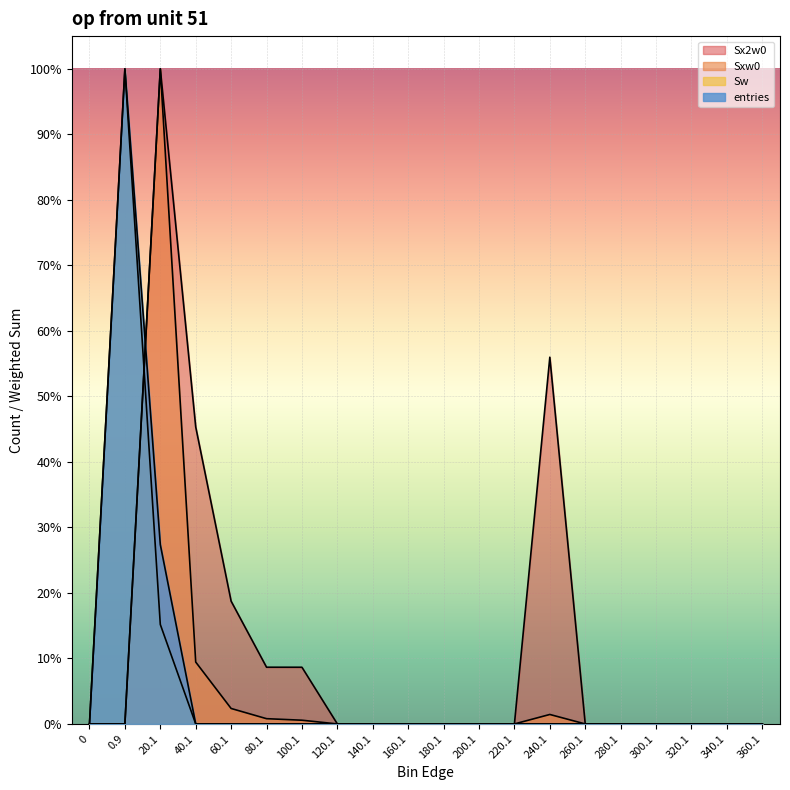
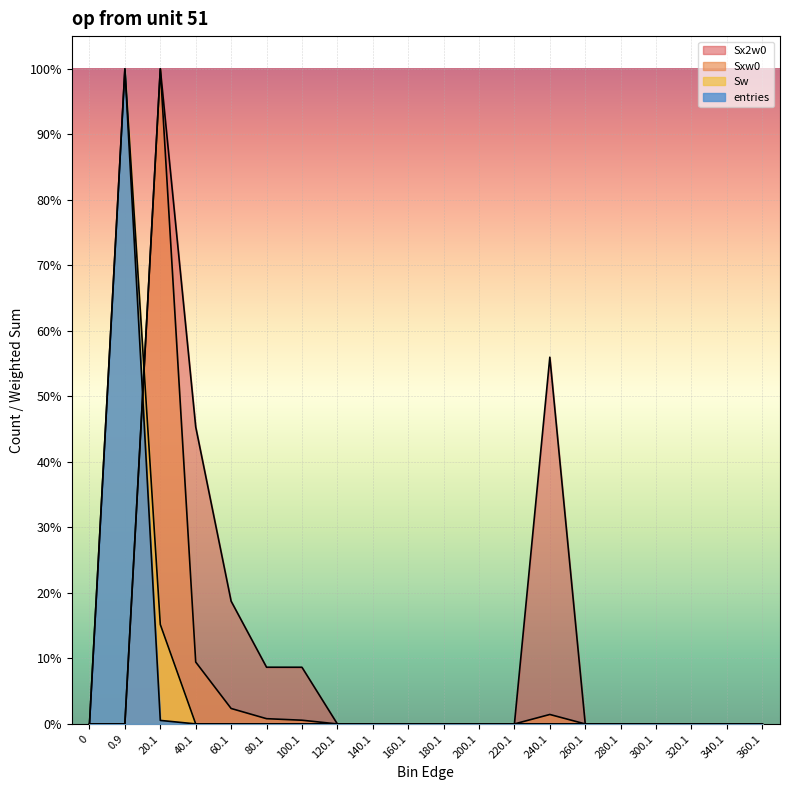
  {
    "entries": {
-     "20.1": "27%"
+     "20.1": "1%"
    }
  }
